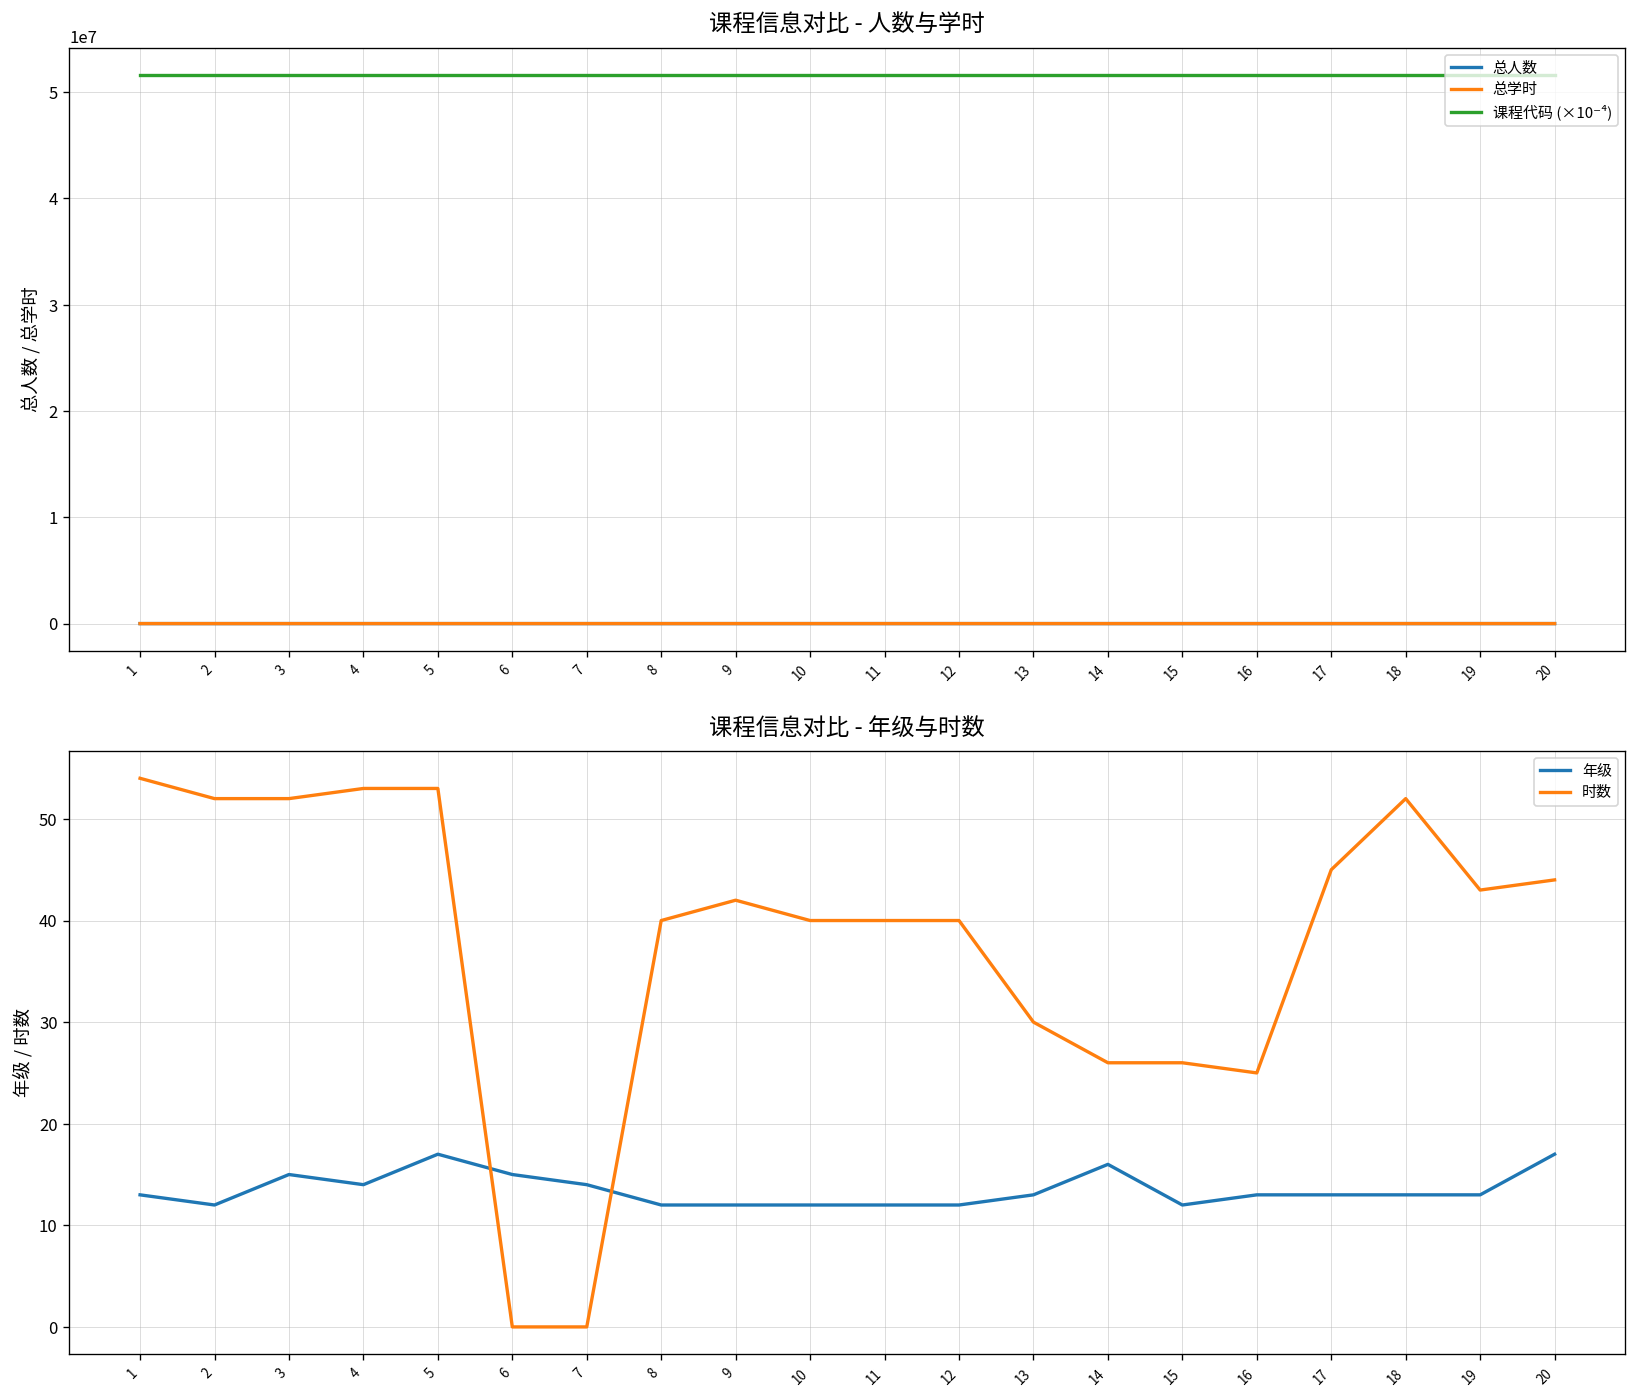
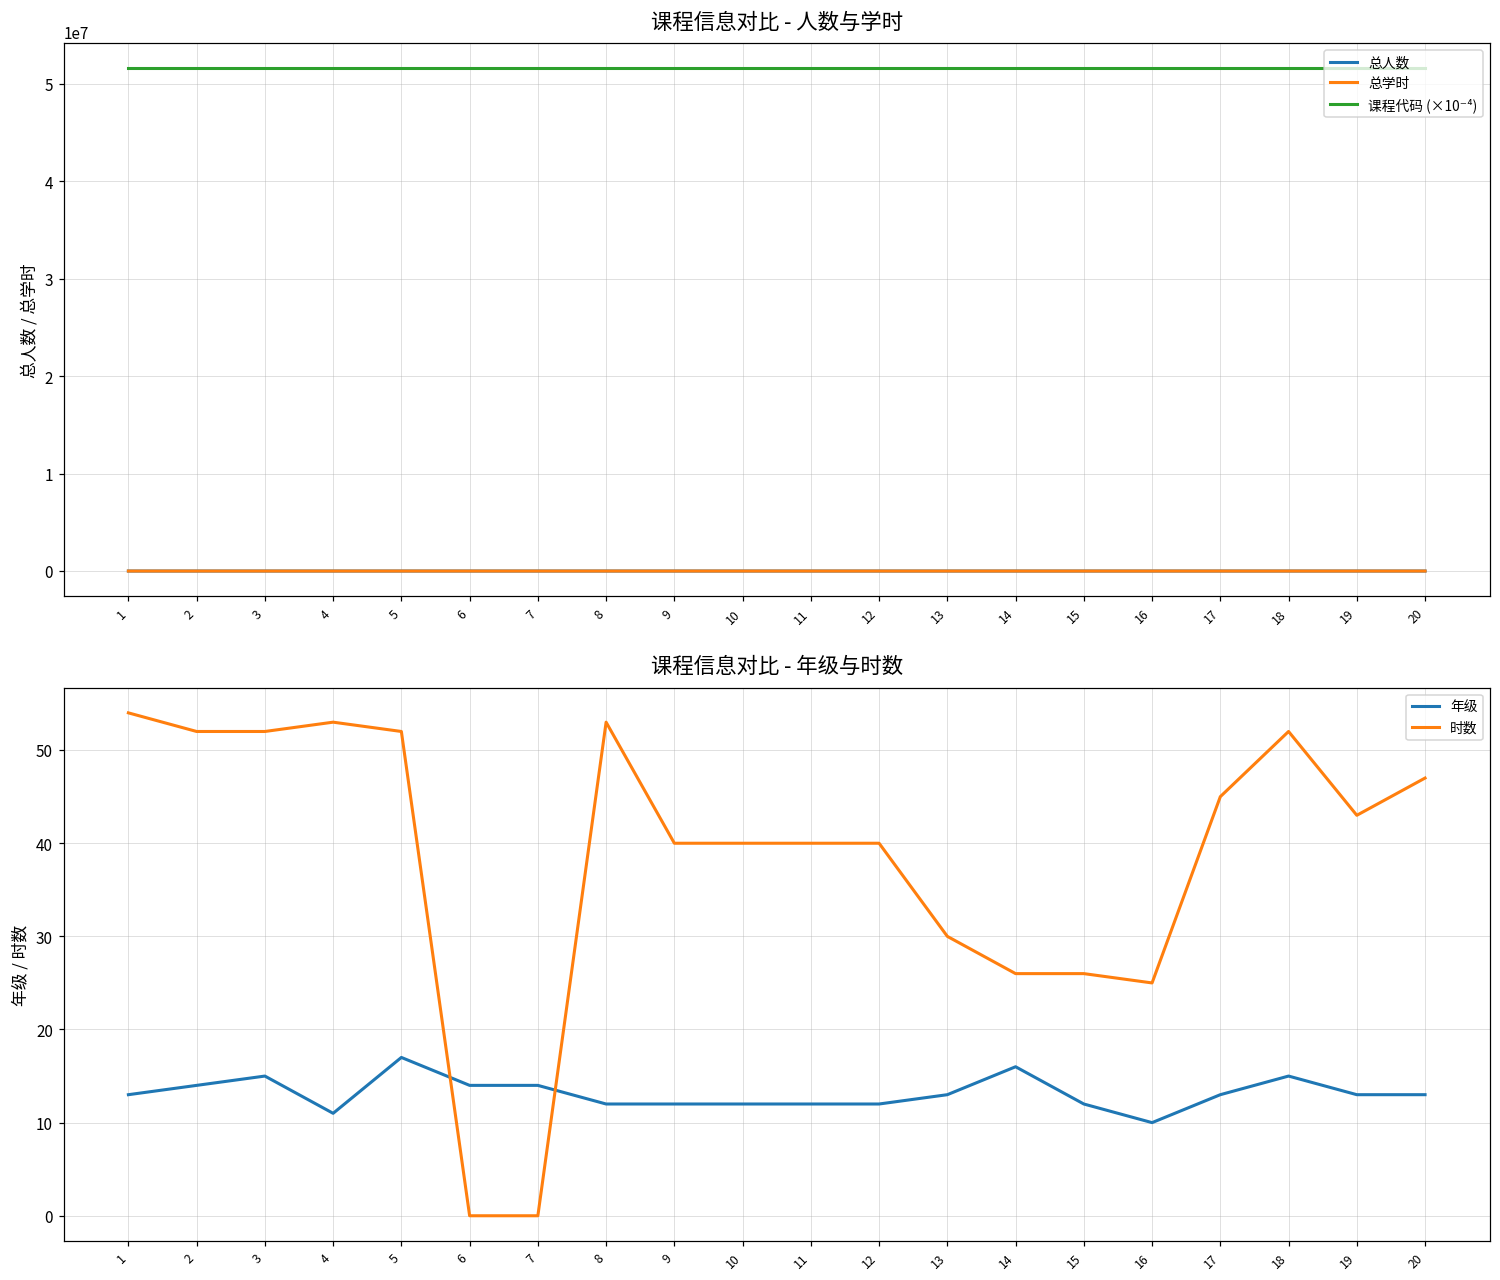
  {
    "课程信息对比 - 人数与学时": {
      "总学时": {
        "1": 0,
        "2": 0,
        "3": 0,
        "4": 0,
        "5": 0,
        "6": 0,
        "7": 0,
        "8": 0,
        "9": 0,
        "10": 0,
        "11": 0,
        "12": 0,
        "13": 0,
        "14": 0,
        "15": 0,
        "16": 0,
        "17": 0,
        "18": 0,
        "19": 0,
        "20": 0
      },
      "课程代码 (×10⁻⁴)": {
        "1": 52000000,
        "2": 52000000,
        "3": 52000000,
        "4": 52000000,
        "5": 52000000,
        "6": 52000000,
        "7": 52000000,
        "8": 52000000,
        "9": 52000000,
        "10": 52000000,
        "11": 52000000,
        "12": 52000000,
        "13": 52000000,
        "14": 52000000,
        "15": 52000000,
        "16": 52000000,
        "17": 52000000,
        "18": 52000000
      }
    },
    "课程信息对比 - 年级与时数": {
      "年级": {
        "1": 13,
-       "2": 12,
+       "2": 14,
        "3": 15,
-       "4": 14,
+       "4": 11,
        "5": 17,
-       "6": 15,
+       "6": 14,
        "7": 14,
        "8": 12,
        "9": 12,
        "10": 12,
        "11": 12,
        "12": 12,
        "13": 13,
        "14": 16,
        "15": 12,
-       "16": 13,
+       "16": 10,
        "17": 13,
-       "18": 13,
+       "18": 15,
        "19": 13,
-       "20": 17
+       "20": 13
      },
      "时数": {
        "1": 54,
        "2": 52,
        "3": 52,
        "4": 53,
-       "5": 53,
+       "5": 52,
        "6": 0,
        "7": 0,
-       "8": 40,
-       "9": 42,
+       "8": 53,
+       "9": 40,
        "10": 40,
        "11": 40,
        "12": 40,
        "13": 30,
        "14": 26,
        "15": 26,
        "16": 25,
        "17": 45,
        "18": 52,
        "19": 43,
-       "20": 44
+       "20": 47
      }
    }
  }
